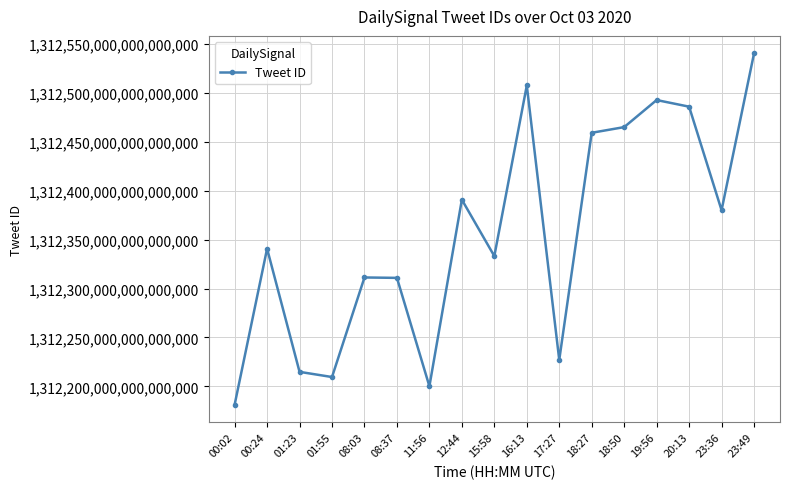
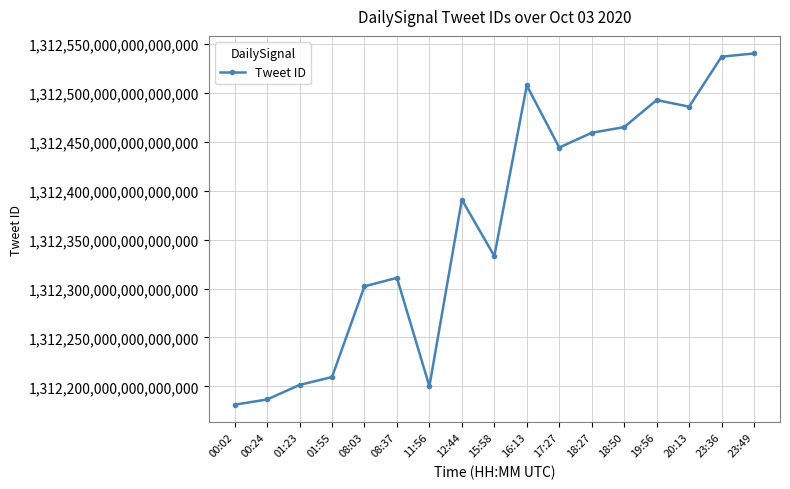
  {
    "00:02": "1,312,180,000,000,000,000",
-   "00:24": "1,312,340,000,000,000,000",
-   "01:23": "1,312,210,000,000,000,000",
+   "00:24": "1,312,190,000,000,000,000",
+   "01:23": "1,312,200,000,000,000,000",
    "01:55": "1,312,210,000,000,000,000",
-   "08:03": "1,312,310,000,000,000,000",
+   "08:03": "1,312,300,000,000,000,000",
    "08:37": "1,312,310,000,000,000,000",
    "11:56": "1,312,200,000,000,000,000",
    "12:44": "1,312,390,000,000,000,000",
    "15:58": "1,312,330,000,000,000,000",
    "16:13": "1,312,510,000,000,000,000",
-   "17:27": "1,312,230,000,000,000,000",
+   "17:27": "1,312,440,000,000,000,000",
    "18:27": "1,312,460,000,000,000,000",
    "18:50": "1,312,460,000,000,000,000",
    "19:56": "1,312,490,000,000,000,000",
    "20:13": "1,312,490,000,000,000,000",
-   "23:36": "1,312,380,000,000,000,000",
+   "23:36": "1,312,540,000,000,000,000",
    "23:49": "1,312,540,000,000,000,000"
  }
